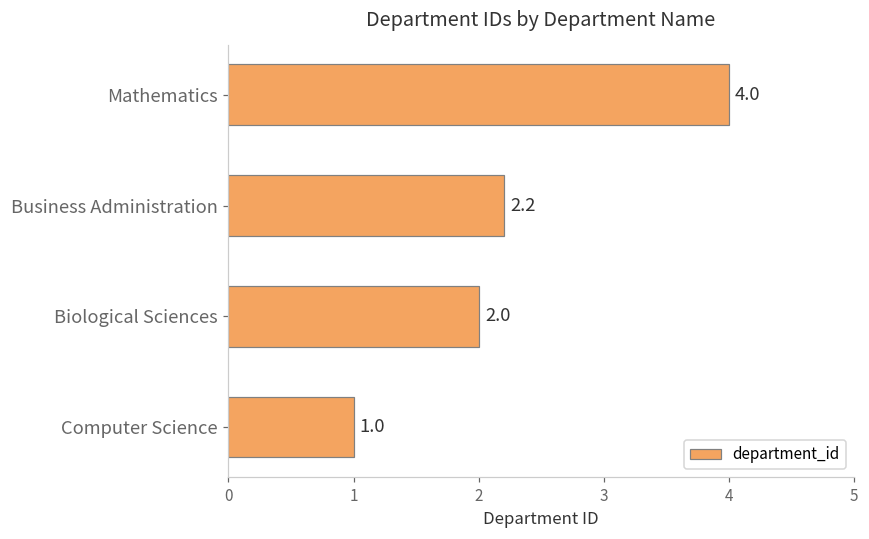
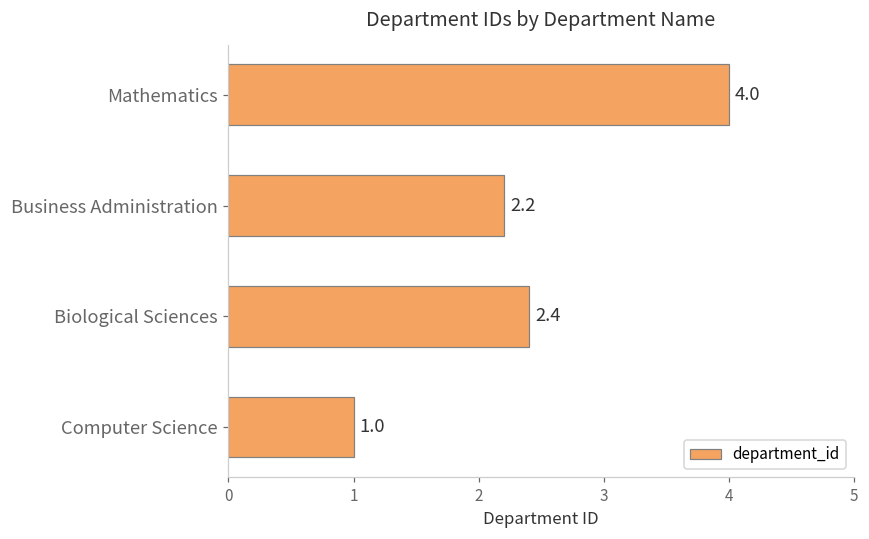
  {
    "Mathematics": 4.0,
    "Business Administration": 2.2,
-   "Biological Sciences": 2.0,
+   "Biological Sciences": 2.4,
    "Computer Science": 1.0
  }
